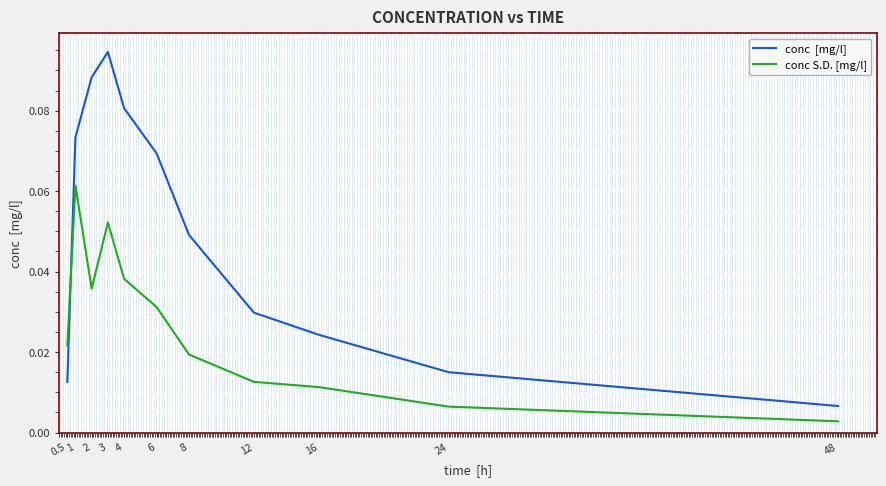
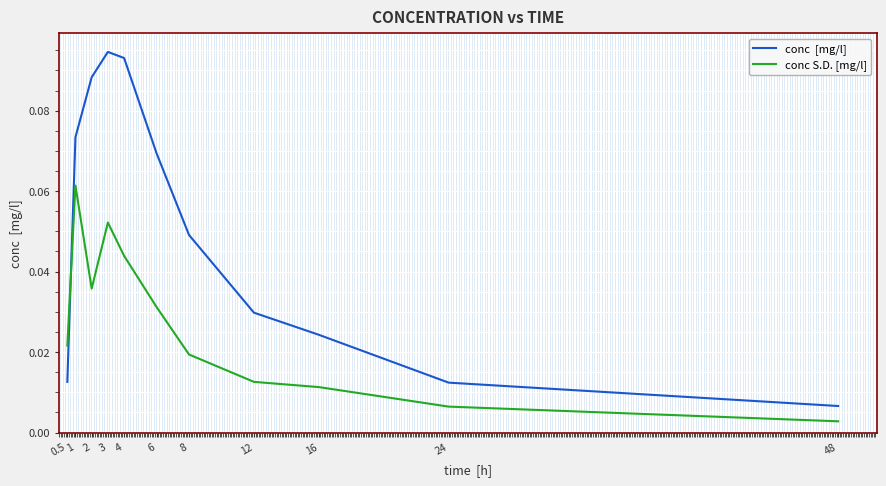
  {
    "conc [mg/l]": {
      "0.5": 0.013,
      "1": 0.073,
      "2": 0.088,
      "3": 0.095,
-     "4": 0.081,
+     "4": 0.093,
      "6": 0.069,
      "8": 0.049,
      "12": 0.030,
      "16": 0.024,
-     "24": 0.015,
+     "24": 0.012,
      "48": 0.007
    },
    "conc S.D. [mg/l]": {
      "0.5": 0.022,
      "1": 0.061,
      "2": 0.036,
      "3": 0.052,
-     "4": 0.038,
+     "4": 0.044,
      "6": 0.031,
      "8": 0.019,
      "12": 0.013,
      "16": 0.011,
      "24": 0.006,
      "48": 0.003
    }
  }
